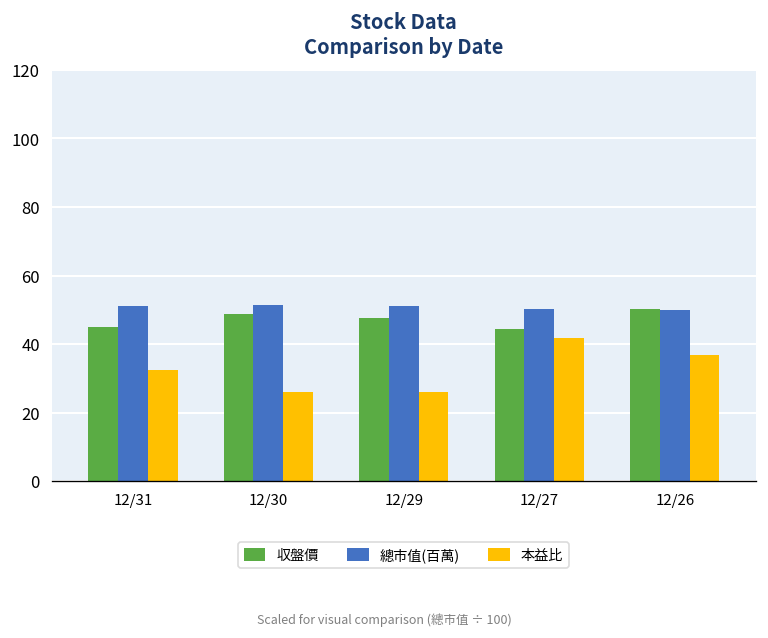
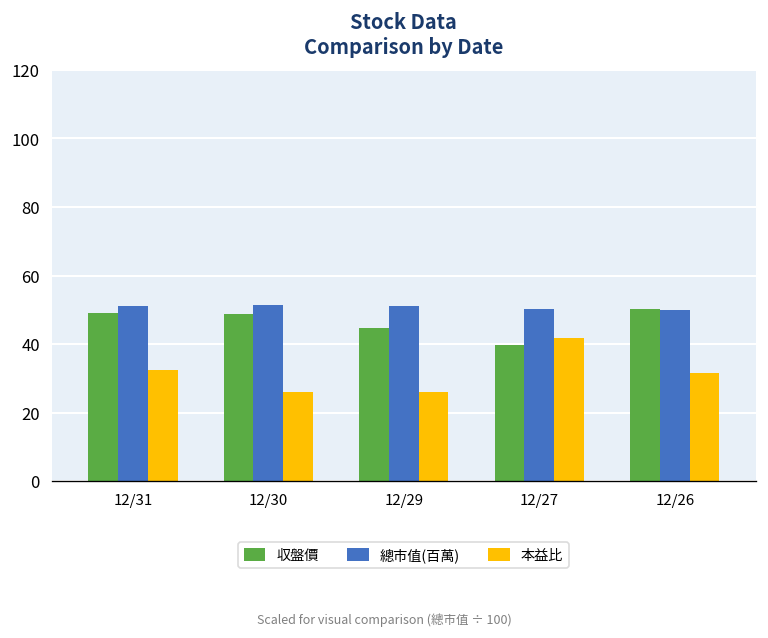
  {
    "収盤價": {
-     "12/31": 45,
+     "12/31": 49,
      "12/30": 49,
-     "12/29": 48,
-     "12/27": 44,
+     "12/29": 45,
+     "12/27": 40,
      "12/26": 50
    },
    "總市值(百萬)": {
      "12/31": 51,
      "12/30": 51,
      "12/29": 51,
      "12/27": 50,
      "12/26": 50
    },
    "本益比": {
      "12/31": 32,
      "12/30": 26,
      "12/29": 26,
      "12/27": 42,
-     "12/26": 37
+     "12/26": 32
    }
  }
